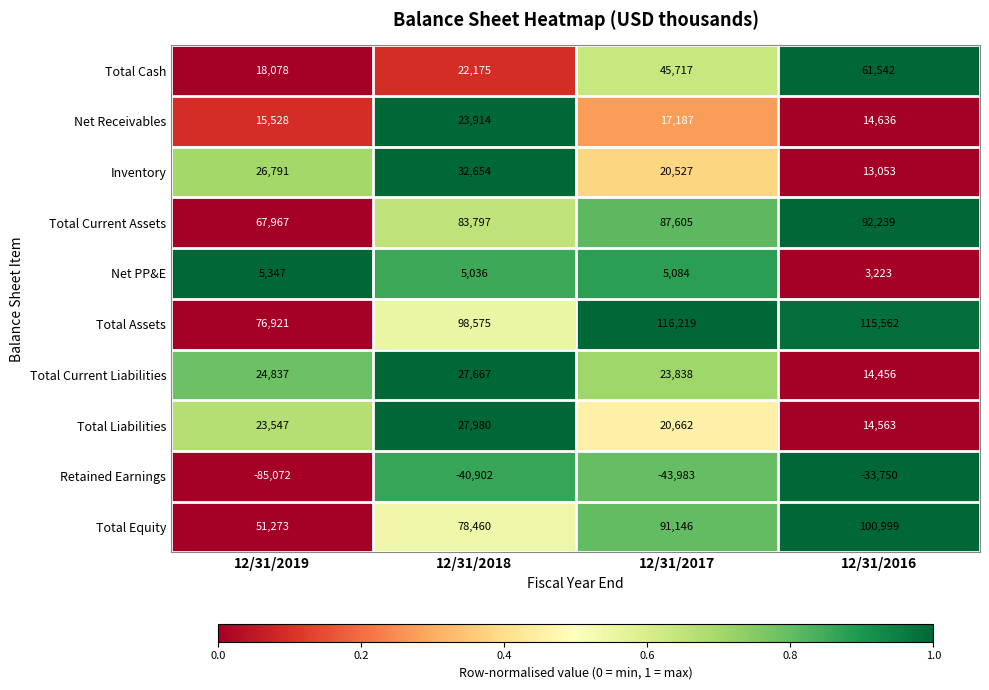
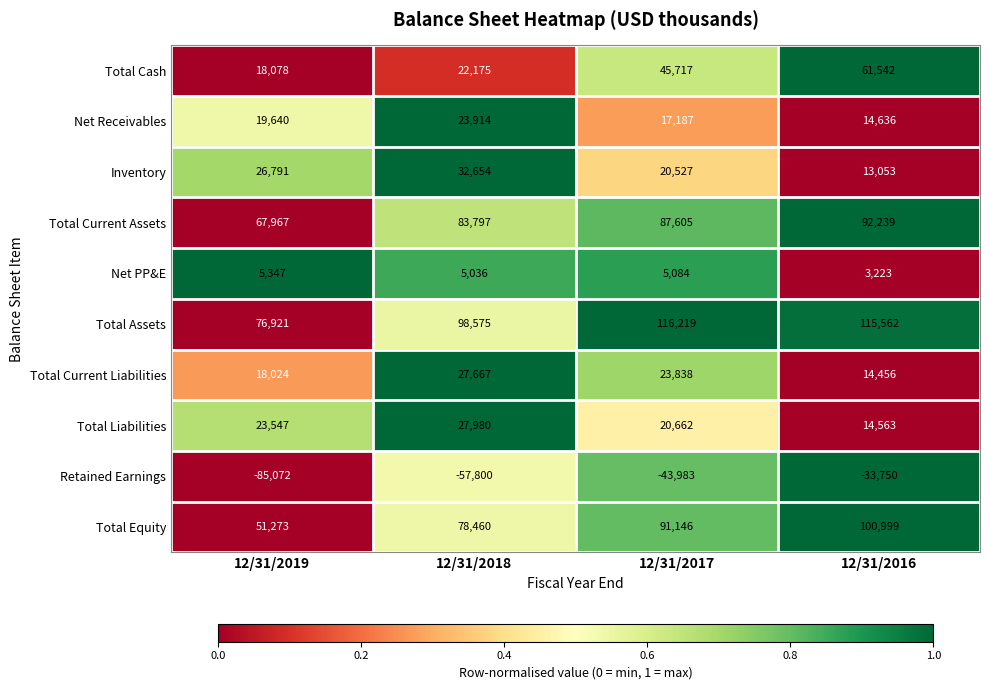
  {
    "Total Cash": {
      "12/31/2019": "18,078",
      "12/31/2018": "22,175",
      "12/31/2017": "45,717",
      "12/31/2016": "61,542"
    },
    "Net Receivables": {
-     "12/31/2019": "15,528",
+     "12/31/2019": "19,640",
      "12/31/2018": "23,914",
      "12/31/2017": "17,187",
      "12/31/2016": "14,636"
    },
    "Inventory": {
      "12/31/2019": "26,791",
      "12/31/2018": "32,654",
      "12/31/2017": "20,527",
      "12/31/2016": "13,053"
    },
    "Total Current Assets": {
      "12/31/2019": "67,967",
      "12/31/2018": "83,797",
      "12/31/2017": "87,605",
      "12/31/2016": "92,239"
    },
    "Net PP&E": {
      "12/31/2019": "5,347",
      "12/31/2018": "5,036",
      "12/31/2017": "5,084",
      "12/31/2016": "3,223"
    },
    "Total Assets": {
      "12/31/2019": "76,921",
      "12/31/2018": "98,575",
      "12/31/2017": "116,219",
      "12/31/2016": "115,562"
    },
    "Total Current Liabilities": {
-     "12/31/2019": "24,837",
+     "12/31/2019": "18,024",
      "12/31/2018": "27,667",
      "12/31/2017": "23,838",
      "12/31/2016": "14,456"
    },
    "Total Liabilities": {
      "12/31/2019": "23,547",
      "12/31/2018": "27,980",
      "12/31/2017": "20,662",
      "12/31/2016": "14,563"
    },
    "Retained Earnings": {
      "12/31/2019": "-85,072",
-     "12/31/2018": "-40,902",
+     "12/31/2018": "-57,800",
      "12/31/2017": "-43,983",
      "12/31/2016": "-33,750"
    },
    "Total Equity": {
      "12/31/2019": "51,273",
      "12/31/2018": "78,460",
      "12/31/2017": "91,146",
      "12/31/2016": "100,999"
    }
  }
